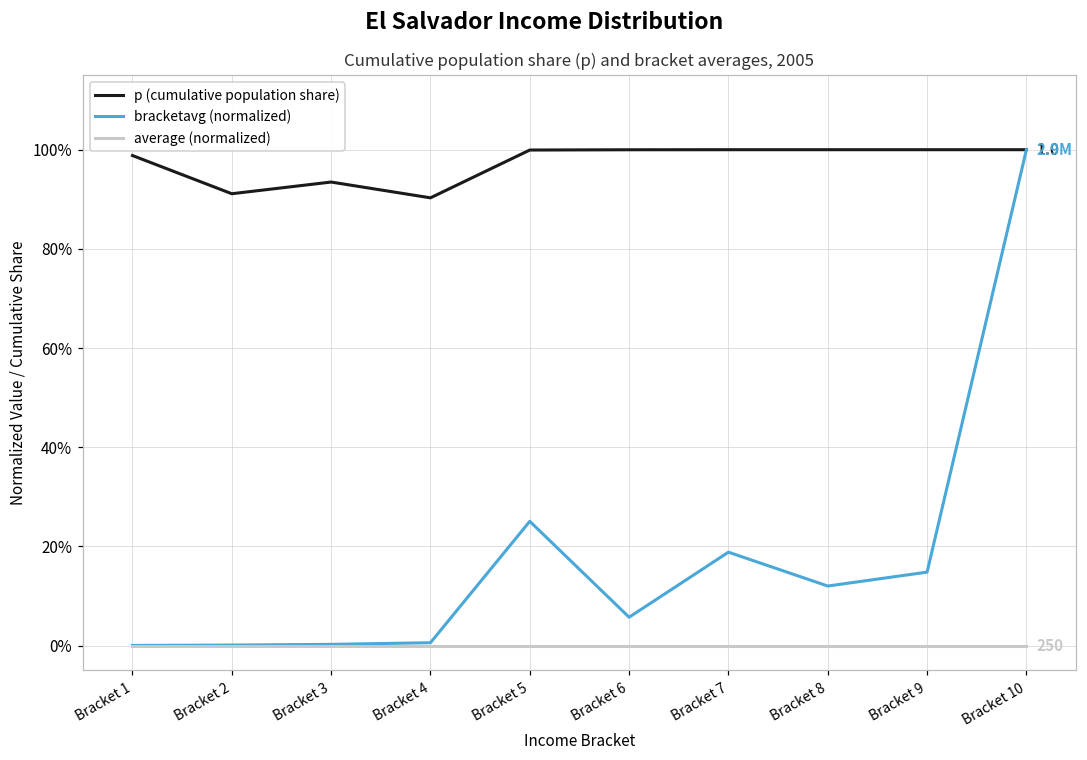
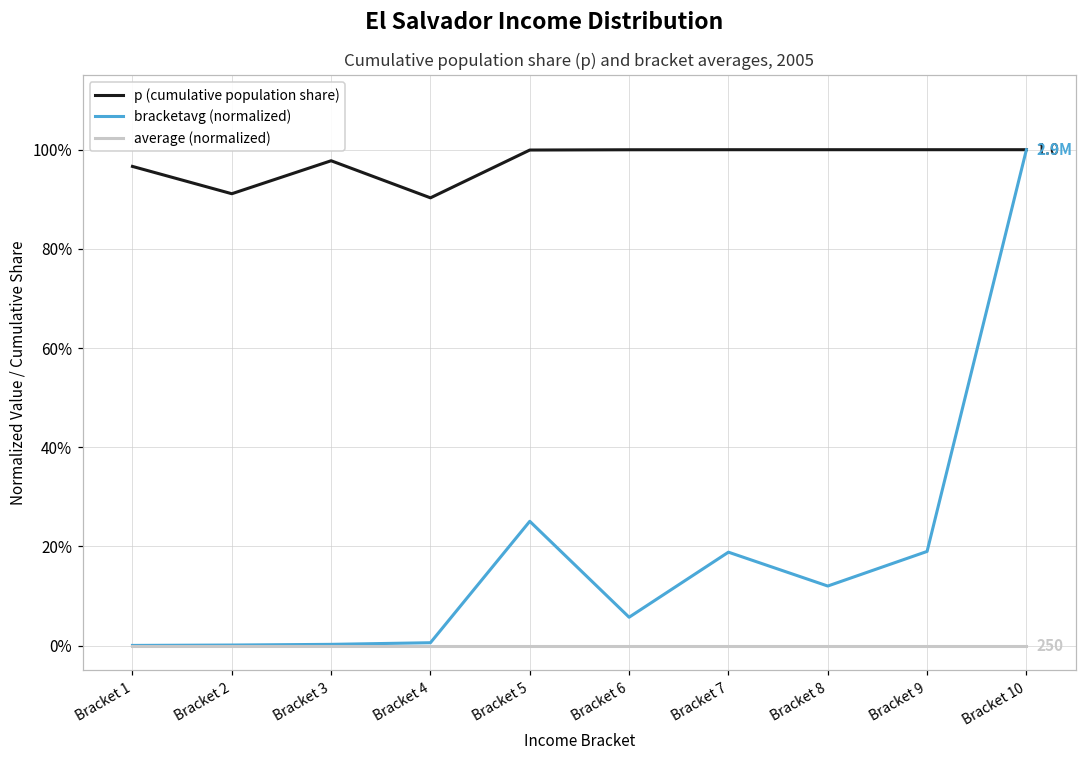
  {
    "p (cumulative population share)": {
-     "Bracket 1": "99%",
+     "Bracket 1": "97%",
      "Bracket 2": "91%",
-     "Bracket 3": "93%",
+     "Bracket 3": "98%",
      "Bracket 4": "90%",
      "Bracket 5": "100%",
      "Bracket 6": "100%",
      "Bracket 7": "100%",
      "Bracket 8": "100%",
      "Bracket 9": "100%"
    },
    "bracketavg (normalized)": {
      "Bracket 4": "1%",
      "Bracket 5": "25%",
      "Bracket 6": "6%",
      "Bracket 7": "19%",
      "Bracket 8": "12%",
-     "Bracket 9": "15%"
+     "Bracket 9": "19%"
    },
    "average (normalized)": {
      "Bracket 4": "0%",
      "Bracket 5": "0%",
      "Bracket 6": "0%",
      "Bracket 7": "0%",
      "Bracket 8": "0%",
      "Bracket 9": "0%"
    }
  }
